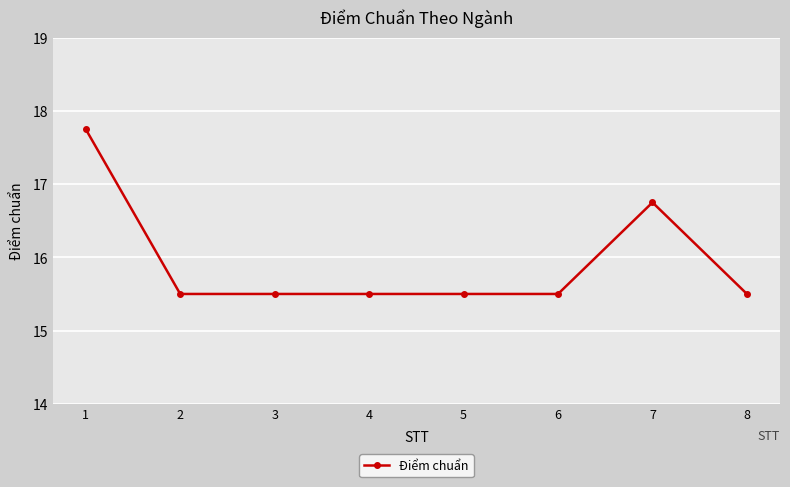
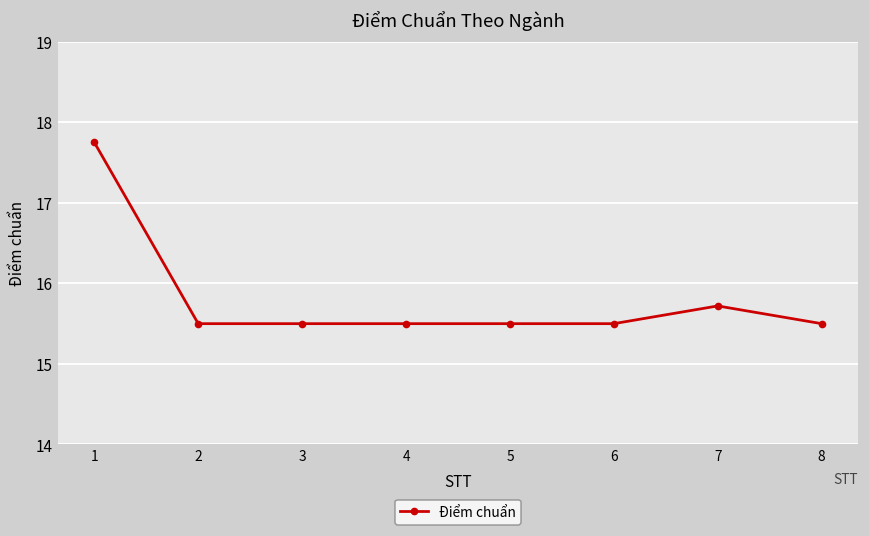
  {
    "1": 17.8,
    "2": 15.5,
    "3": 15.5,
    "4": 15.5,
    "5": 15.5,
    "6": 15.5,
-   "7": 16.8,
+   "7": 15.7,
    "8": 15.5
  }
